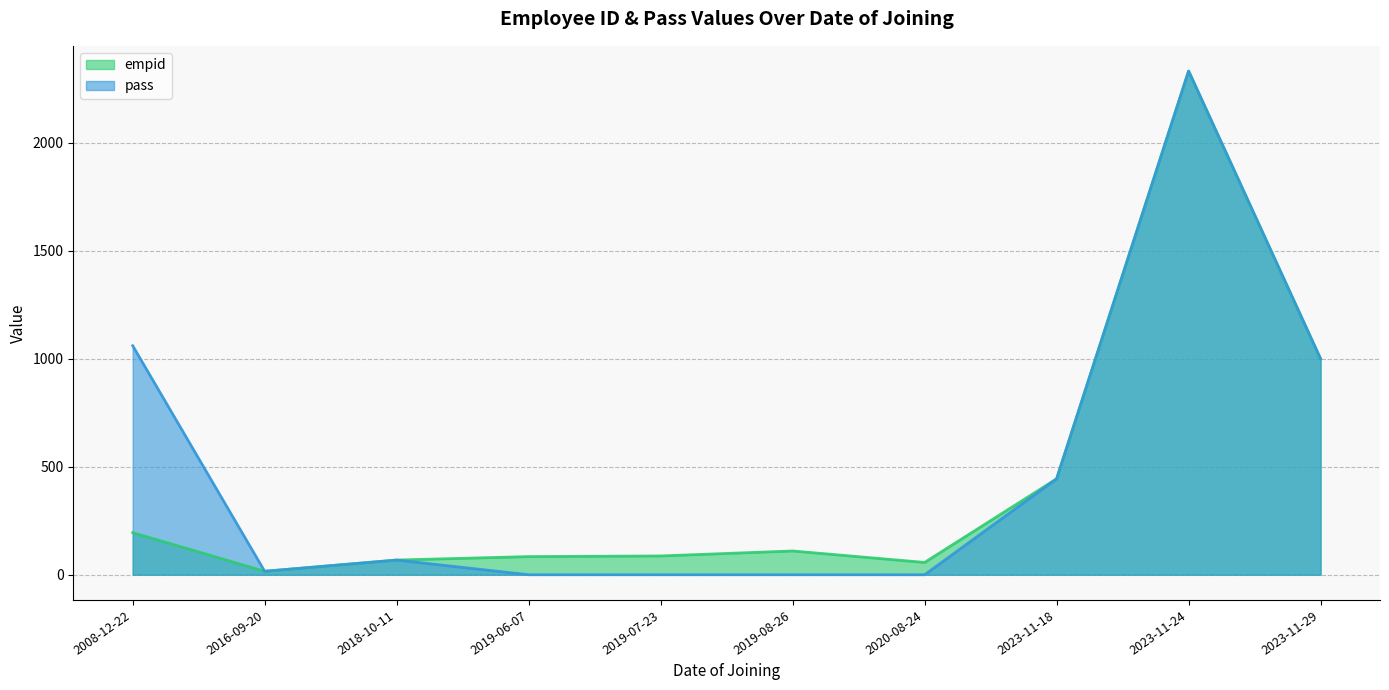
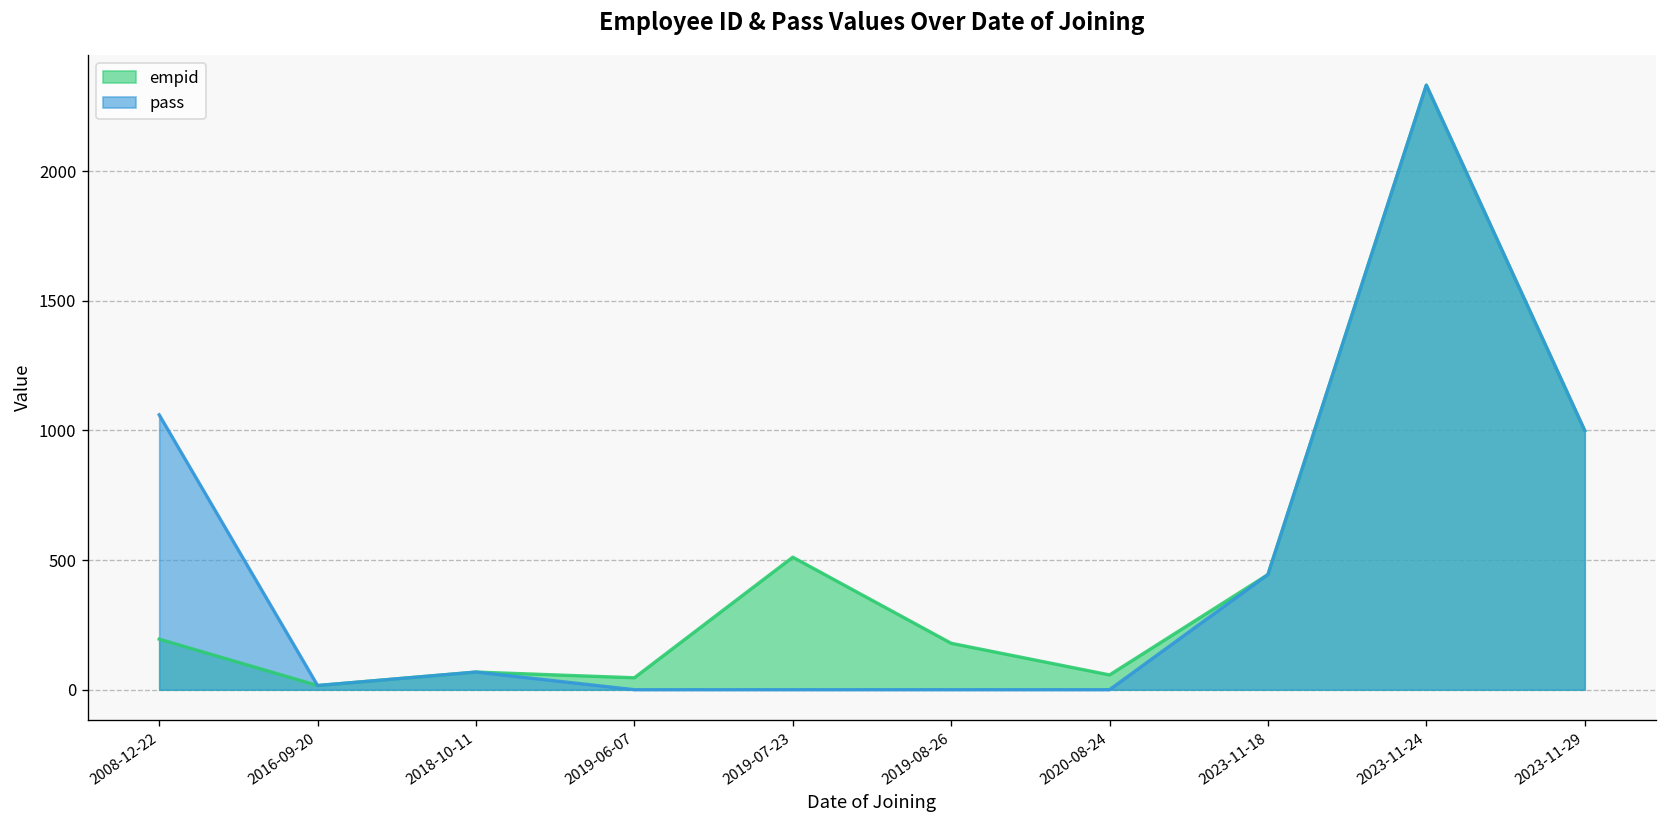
  {
    "empid": {
      "2008-12-22": 200,
-     "2019-06-07": 80,
-     "2019-07-23": 90,
-     "2019-08-26": 110,
+     "2019-06-07": 50,
+     "2019-07-23": 510,
+     "2019-08-26": 180,
      "2020-08-24": 60
    },
    "pass": {
      "2008-12-22": 1060,
      "2019-06-07": 0,
      "2019-07-23": 0,
      "2019-08-26": 0,
      "2020-08-24": 0
    }
  }
